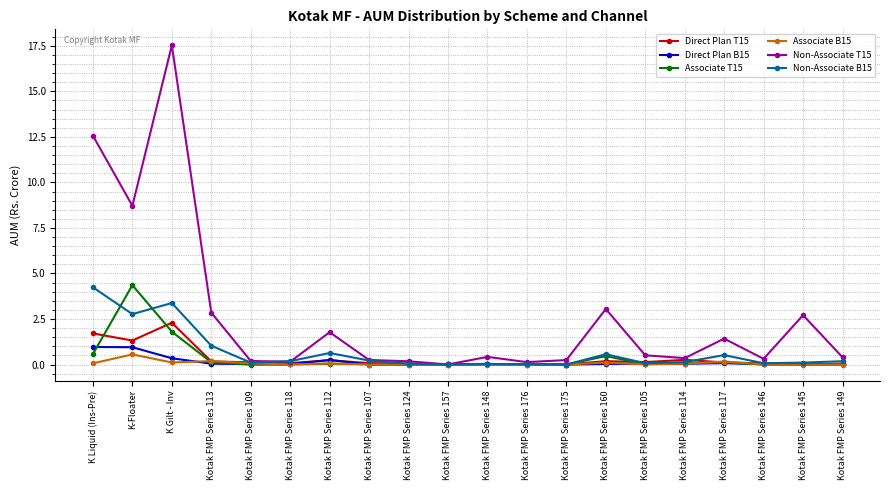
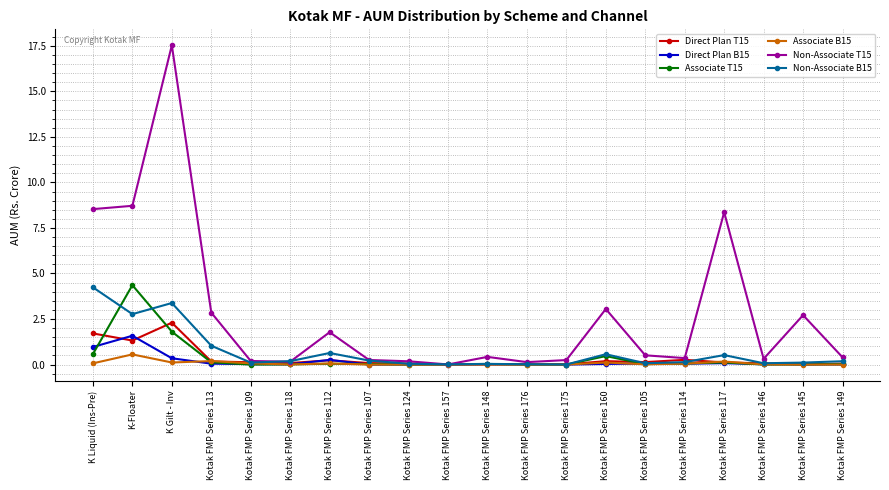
  {
    "Direct Plan T15": {
      "K Liquid (Ins-Pre)": 1.7,
      "K-Floater": 1.3,
      "K Gilt - Inv": 2.3
    },
    "Direct Plan B15": {
      "K Liquid (Ins-Pre)": 1.0,
-     "K-Floater": 1.0,
+     "K-Floater": 1.6,
      "K Gilt - Inv": 0.3
    },
    "Associate T15": {
      "K Liquid (Ins-Pre)": 0.6,
      "K-Floater": 4.4,
      "K Gilt - Inv": 1.8
    },
    "Associate B15": {
      "K Liquid (Ins-Pre)": 0.1,
      "K-Floater": 0.6,
      "K Gilt - Inv": 0.1
    },
    "Non-Associate T15": {
-     "K Liquid (Ins-Pre)": 12.6,
+     "K Liquid (Ins-Pre)": 8.5,
      "K-Floater": 8.7,
      "K Gilt - Inv": 17.5,
      "Kotak FMP Series 113": 2.9,
      "Kotak FMP Series 112": 1.8,
      "Kotak FMP Series 148": 0.4,
      "Kotak FMP Series 175": 0.2,
      "Kotak FMP Series 160": 3.1,
      "Kotak FMP Series 105": 0.5,
-     "Kotak FMP Series 117": 1.4,
+     "Kotak FMP Series 117": 8.4,
      "Kotak FMP Series 146": 0.3,
      "Kotak FMP Series 145": 2.7,
      "Kotak FMP Series 149": 0.4
    },
    "Non-Associate B15": {
      "K Liquid (Ins-Pre)": 4.2,
      "K-Floater": 2.8,
      "K Gilt - Inv": 3.4,
      "Kotak FMP Series 113": 1.0,
      "Kotak FMP Series 112": 0.6,
      "Kotak FMP Series 117": 0.5
    }
  }
